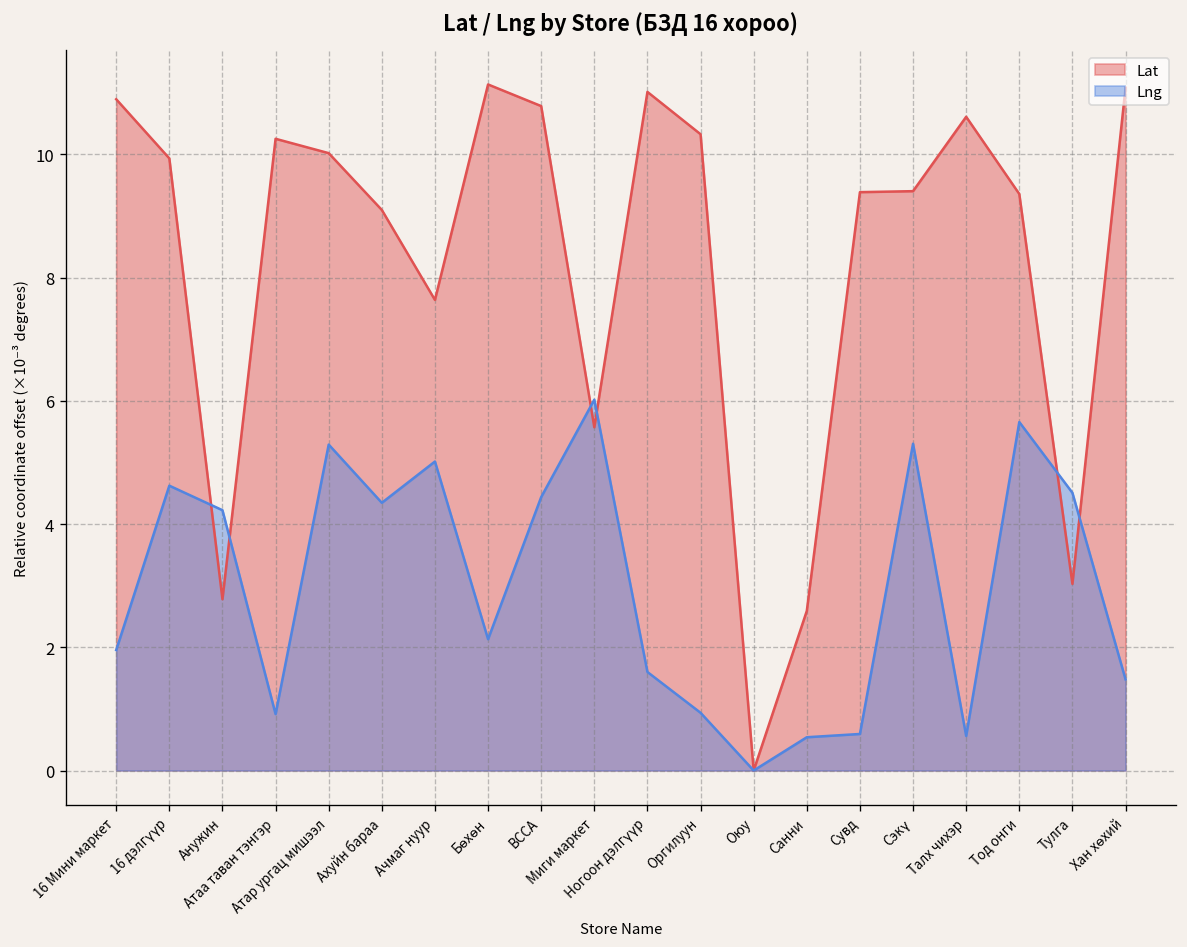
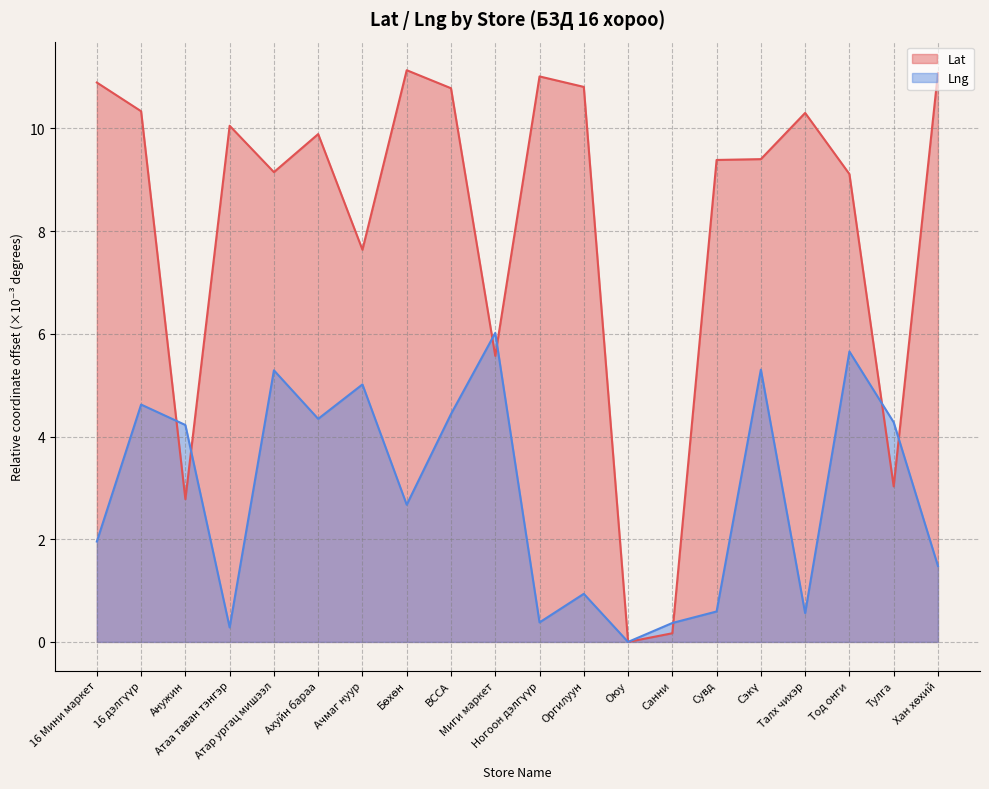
  {
    "Lat": {
      "16 Мини маркет": 10.9,
-     "16 дэлгүүр": 9.9,
+     "16 дэлгүүр": 10.3,
      "Анужин": 2.8,
-     "Атаа таван тэнгэр": 10.3,
-     "Атар ургац мишээл": 10.0,
-     "Ахуйн бараа": 9.1,
+     "Атаа таван тэнгэр": 10.1,
+     "Атар ургац мишээл": 9.1,
+     "Ахуйн бараа": 9.9,
      "Ачмаг нуур": 7.6,
      "Бөхөн": 11.1,
      "ВССА": 10.8,
      "Миги маркет": 5.6,
      "Ногоон дэлгүүр": 11.0,
-     "Оргилуун": 10.3,
-     "Санни": 2.6,
+     "Оргилуун": 10.8,
+     "Санни": 0.2,
      "Сувд": 9.4,
      "Сэкү": 9.4,
-     "Талх чихэр": 10.6,
-     "Тод онги": 9.4,
+     "Талх чихэр": 10.3,
+     "Тод онги": 9.1,
      "Тулга": 3.0
    },
    "Lng": {
      "16 Мини маркет": 2.0,
      "16 дэлгүүр": 4.6,
      "Анужин": 4.2,
-     "Атаа таван тэнгэр": 0.9,
+     "Атаа таван тэнгэр": 0.3,
      "Атар ургац мишээл": 5.3,
      "Ахуйн бараа": 4.3,
      "Ачмаг нуур": 5.0,
-     "Бөхөн": 2.1,
+     "Бөхөн": 2.7,
      "ВССА": 4.4,
      "Миги маркет": 6.0,
-     "Ногоон дэлгүүр": 1.6,
+     "Ногоон дэлгүүр": 0.4,
      "Оргилуун": 0.9,
-     "Санни": 0.5,
+     "Санни": 0.4,
      "Сувд": 0.6,
      "Сэкү": 5.3,
      "Талх чихэр": 0.6,
      "Тод онги": 5.7,
-     "Тулга": 4.5,
+     "Тулга": 4.3,
      "Хан хөхий": 1.5
    }
  }
